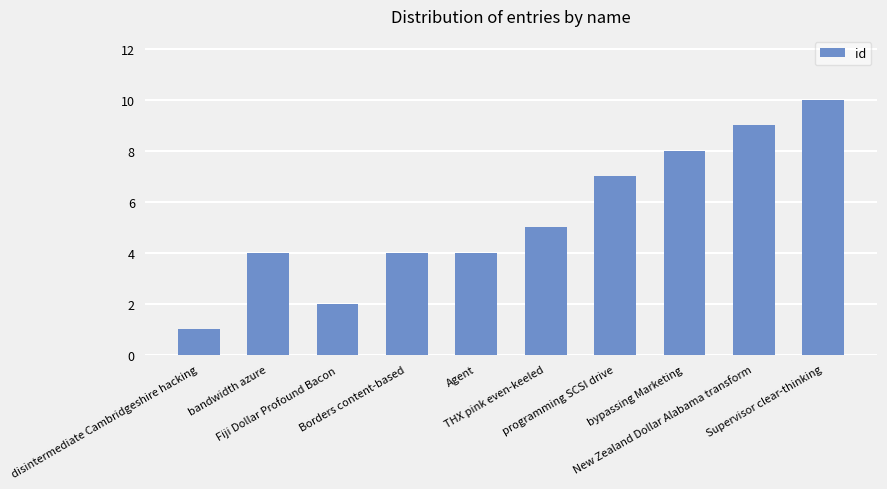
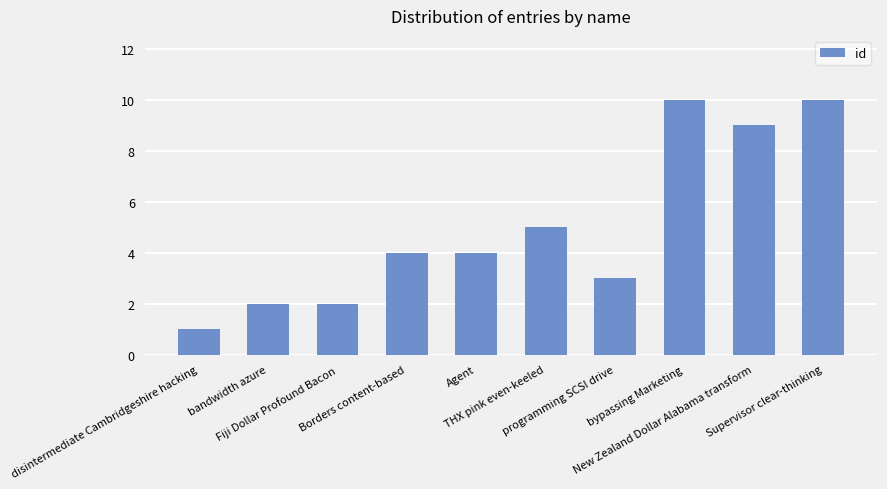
  {
    "disintermediate Cambridgeshire hacking": 1,
-   "bandwidth azure": 4,
+   "bandwidth azure": 2,
    "Fiji Dollar Profound Bacon": 2,
    "Borders content-based": 4,
    "Agent": 4,
    "THX pink even-keeled": 5,
-   "programming SCSI drive": 7,
-   "bypassing Marketing": 8,
+   "programming SCSI drive": 3,
+   "bypassing Marketing": 10,
    "New Zealand Dollar Alabama transform": 9,
    "Supervisor clear-thinking": 10
  }
